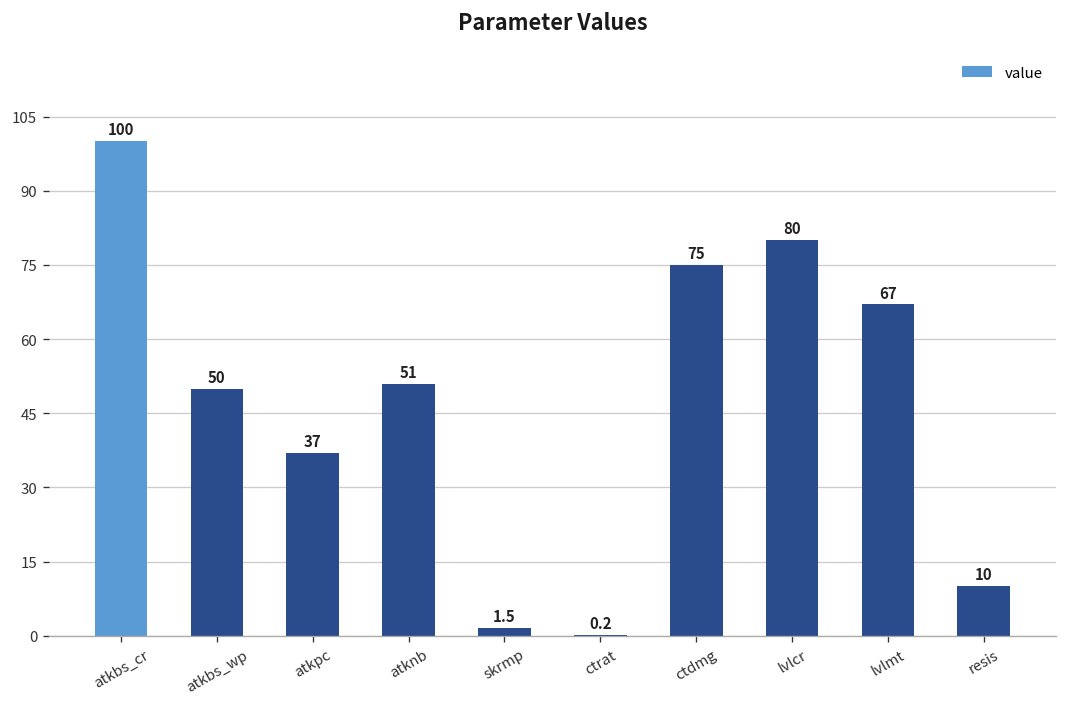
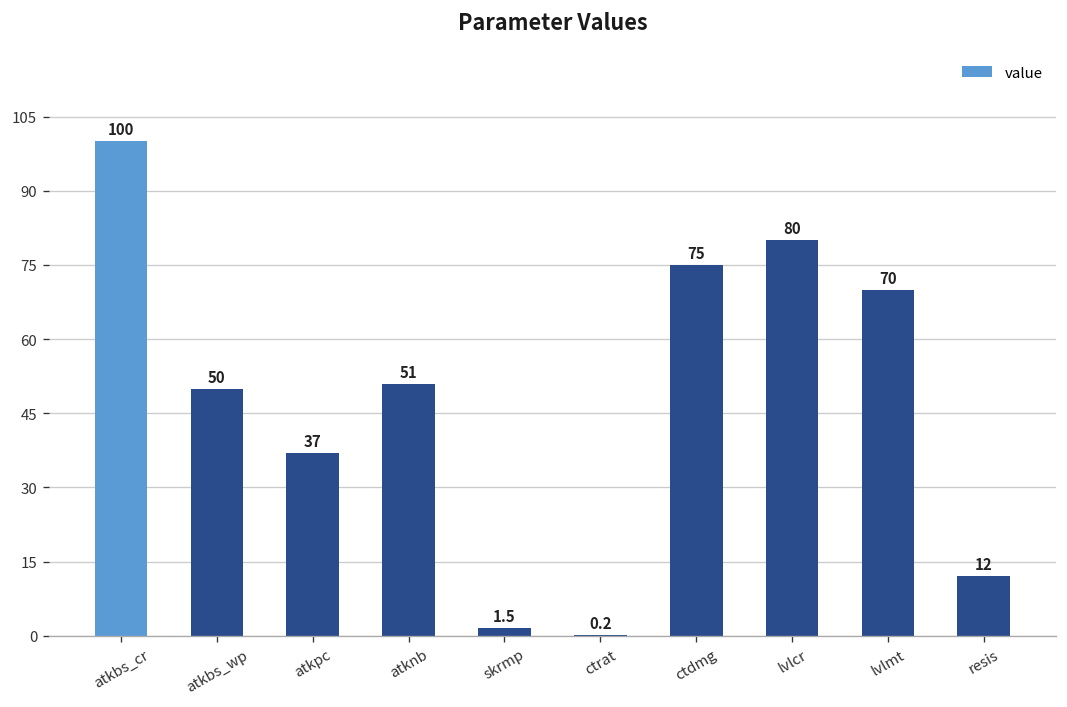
  {
    "atkbs_cr": 100,
    "atkbs_wp": 50,
    "atkpc": 37,
    "atknb": 51,
    "skrmp": 1.5,
    "ctrat": 0.2,
    "ctdmg": 75,
    "lvlcr": 80,
-   "lvlmt": 67,
-   "resis": 10
+   "lvlmt": 70,
+   "resis": 12
  }
